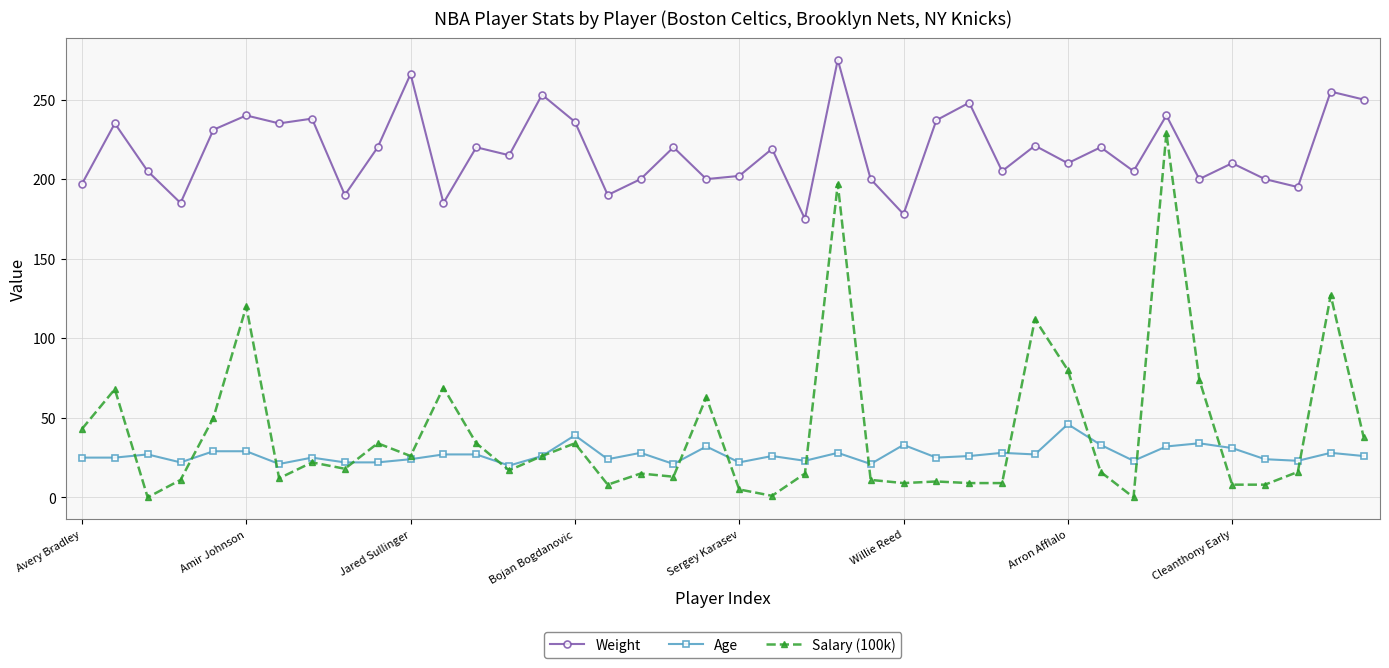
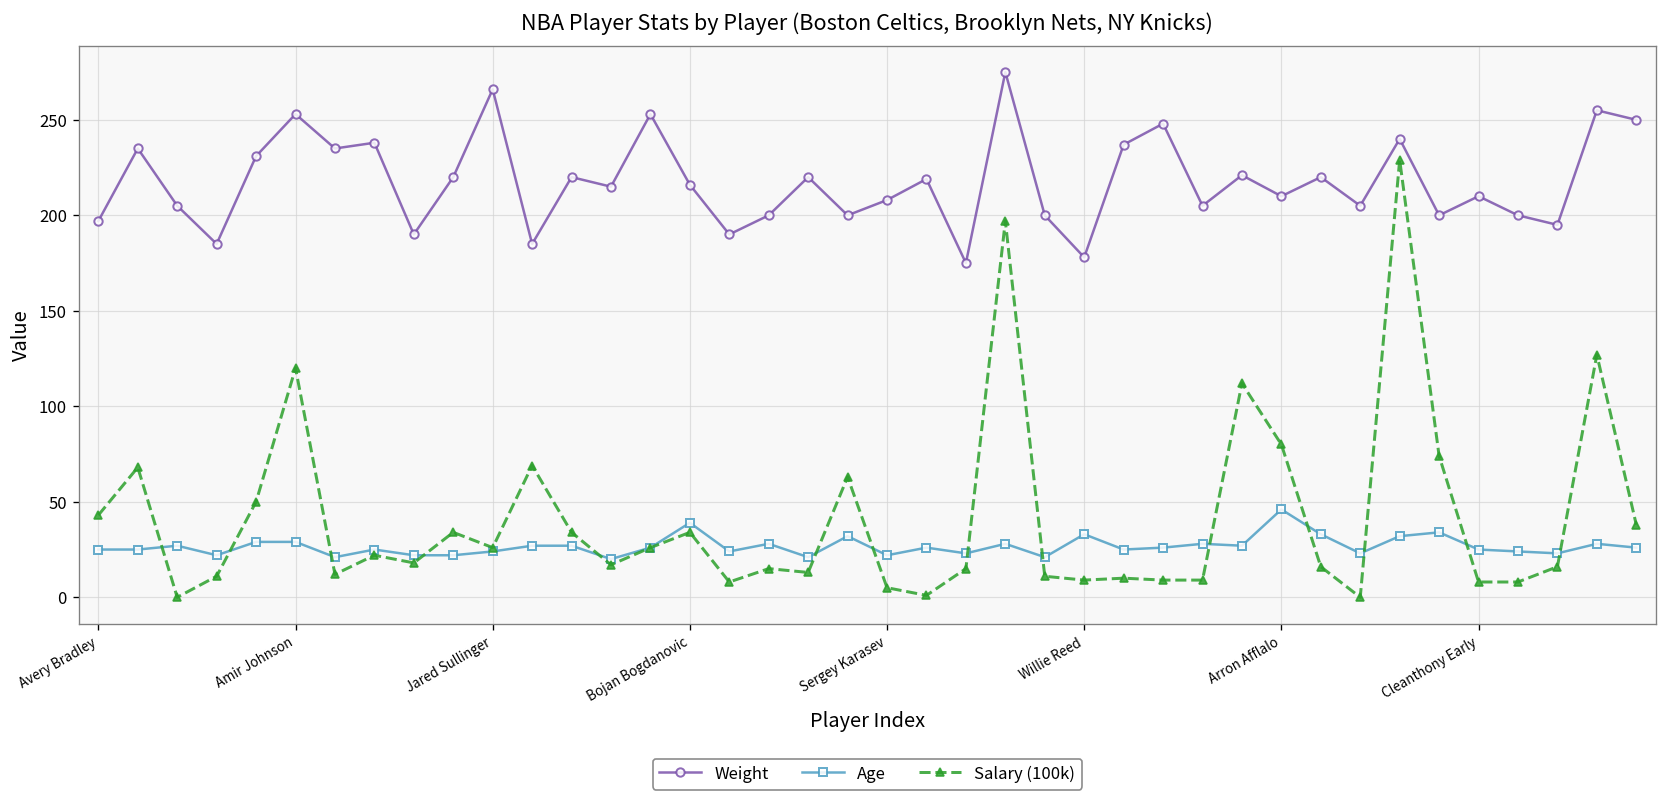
  {
    "Weight": {
      "Avery Bradley": 197,
-     "Amir Johnson": 240,
+     "Amir Johnson": 253,
      "Jared Sullinger": 266,
-     "Bojan Bogdanovic": 236,
-     "Sergey Karasev": 202,
+     "Bojan Bogdanovic": 216,
+     "Sergey Karasev": 208,
      "Willie Reed": 178,
      "Arron Afflalo": 210,
      "Cleanthony Early": 210
    },
    "Age": {
      "Avery Bradley": 25,
      "Amir Johnson": 29,
      "Jared Sullinger": 24,
      "Bojan Bogdanovic": 39,
      "Sergey Karasev": 22,
      "Willie Reed": 33,
      "Arron Afflalo": 46,
-     "Cleanthony Early": 31
+     "Cleanthony Early": 25
    },
    "Salary (100k)": {
      "Avery Bradley": 43,
      "Amir Johnson": 120,
      "Jared Sullinger": 26,
      "Bojan Bogdanovic": 34,
      "Sergey Karasev": 5,
      "Willie Reed": 9,
      "Arron Afflalo": 80,
      "Cleanthony Early": 8
    }
  }
